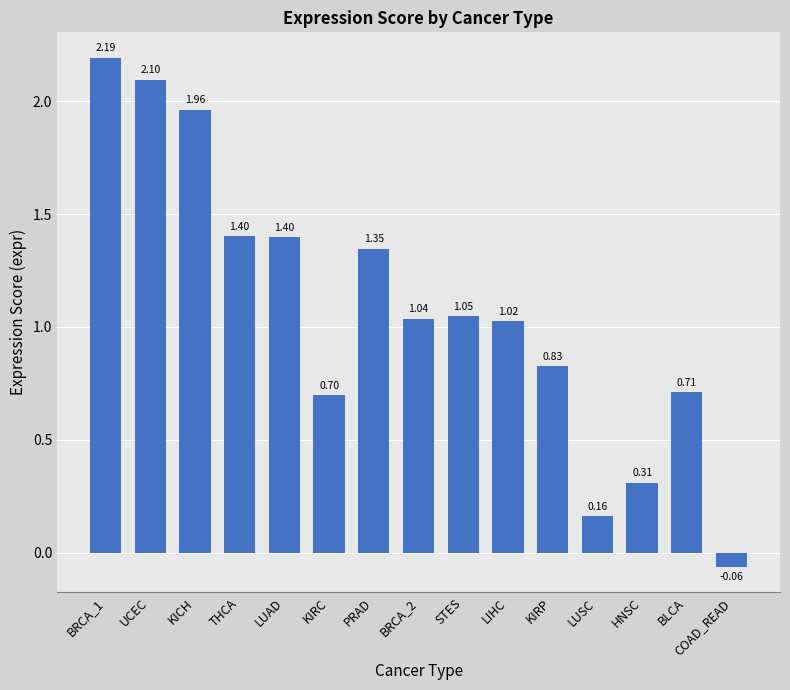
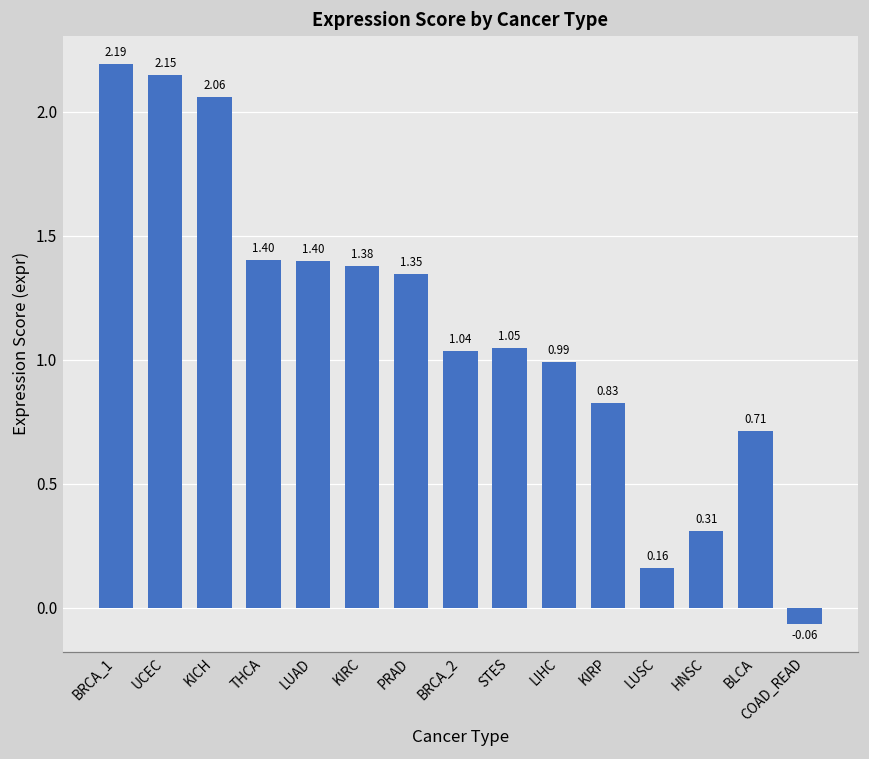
  {
    "BRCA_1": 2.19,
-   "UCEC": 2.10,
-   "KICH": 1.96,
+   "UCEC": 2.15,
+   "KICH": 2.06,
    "THCA": 1.40,
    "LUAD": 1.40,
-   "KIRC": 0.70,
+   "KIRC": 1.38,
    "PRAD": 1.35,
    "BRCA_2": 1.04,
    "STES": 1.05,
-   "LIHC": 1.02,
+   "LIHC": 0.99,
    "KIRP": 0.83,
    "LUSC": 0.16,
    "HNSC": 0.31,
    "BLCA": 0.71,
    "COAD_READ": -0.06
  }
